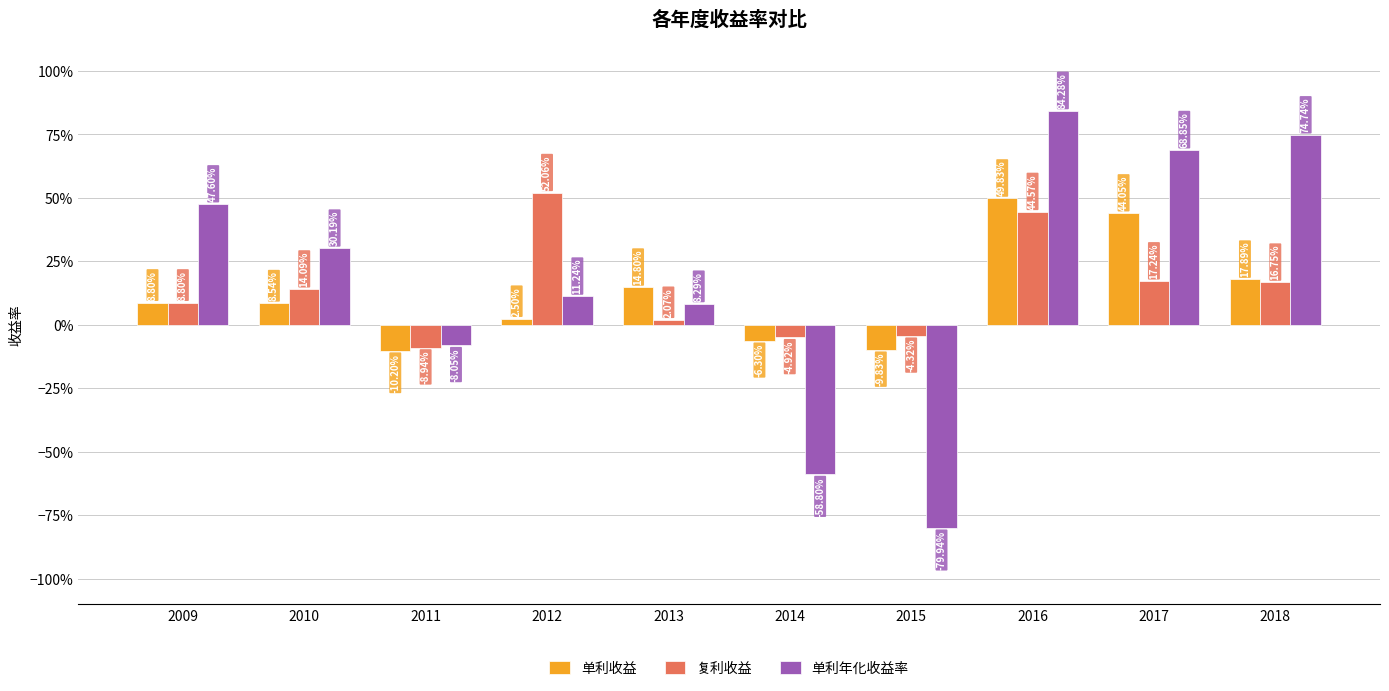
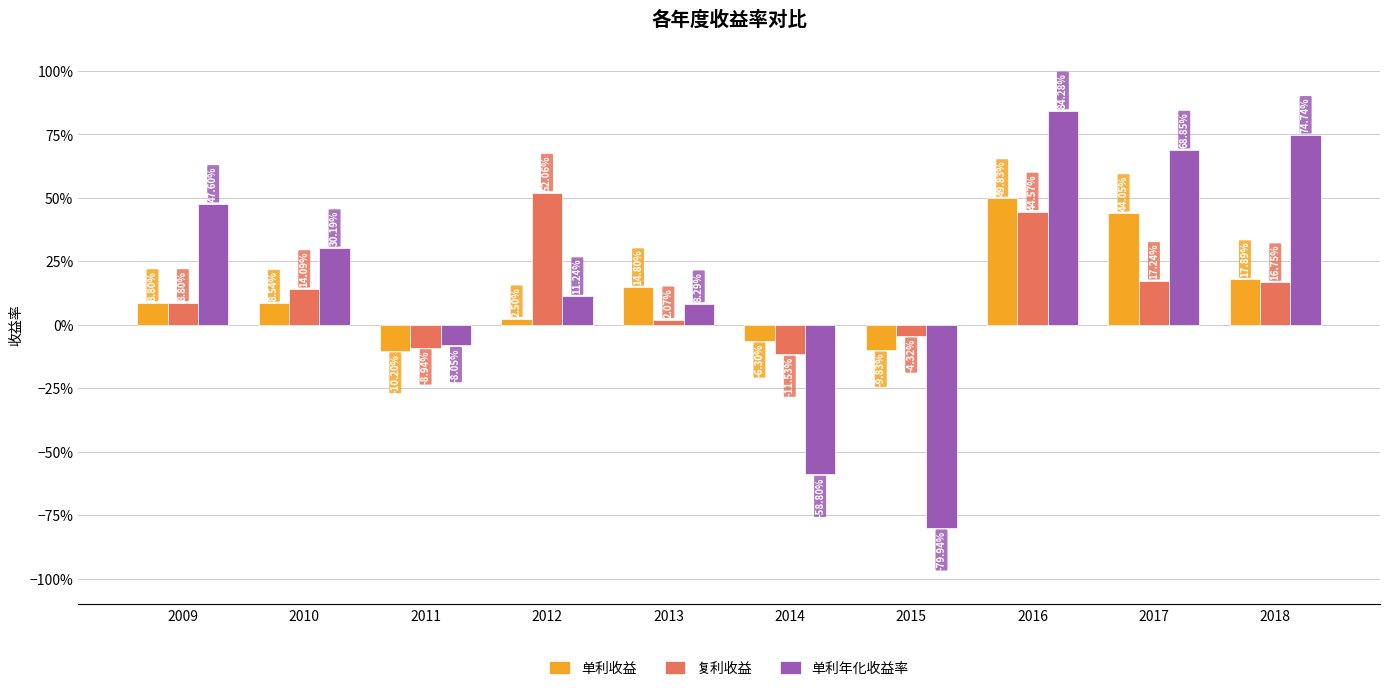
  {
    "复利收益": {
-     "2014": "-4.92%"
+     "2014": "-11.53%"
    }
  }
